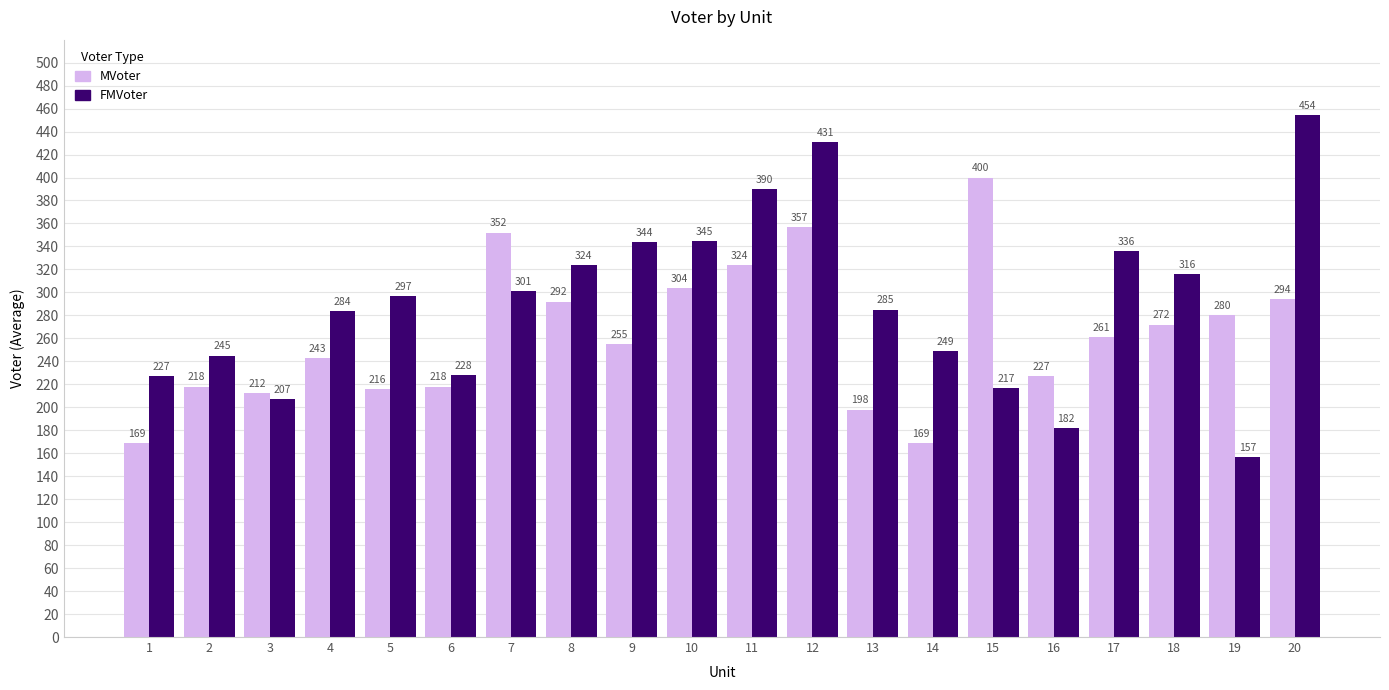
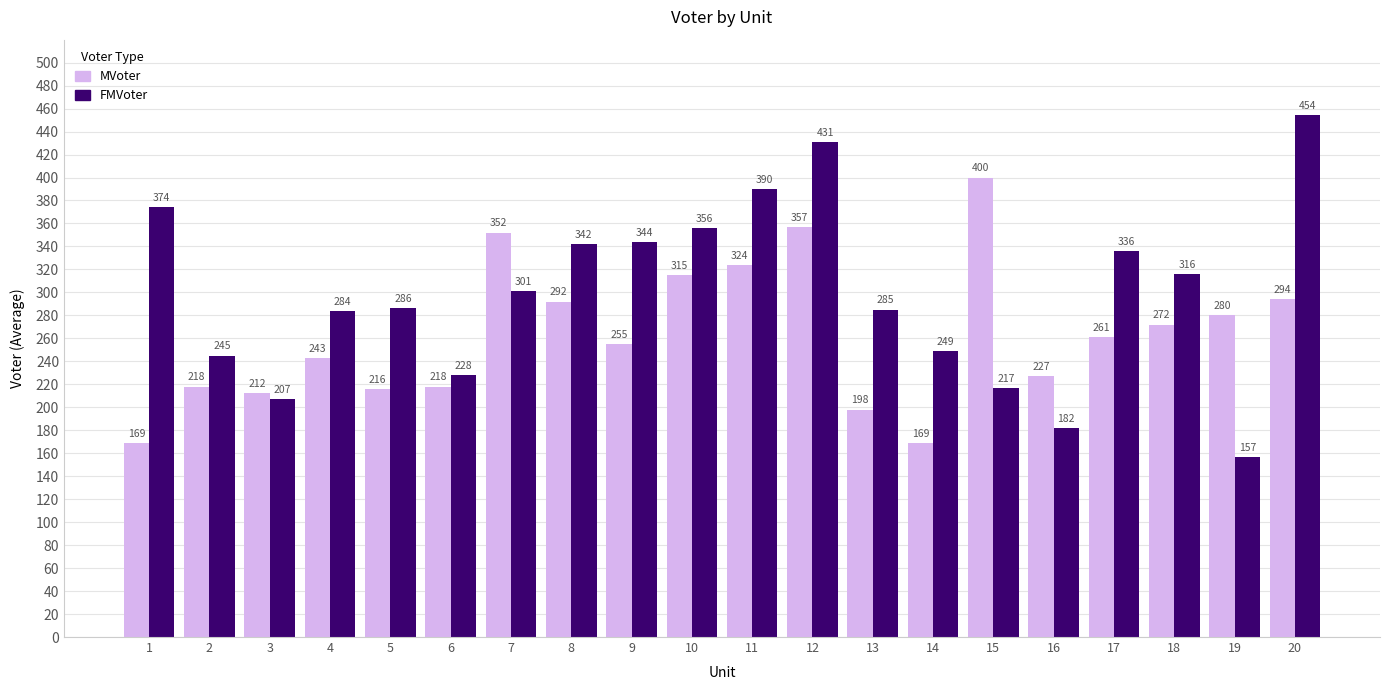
  {
    "MVoter": {
      "1": 169,
      "2": 218,
      "3": 212,
      "4": 243,
      "5": 216,
      "6": 218,
      "7": 352,
      "8": 292,
      "9": 255,
-     "10": 304,
+     "10": 315,
      "11": 324,
      "12": 357,
      "13": 198,
      "14": 169,
      "15": 400,
      "16": 227,
      "17": 261,
      "18": 272,
      "19": 280,
      "20": 294
    },
    "FMVoter": {
-     "1": 227,
+     "1": 374,
      "2": 245,
      "3": 207,
      "4": 284,
-     "5": 297,
+     "5": 286,
      "6": 228,
      "7": 301,
-     "8": 324,
+     "8": 342,
      "9": 344,
-     "10": 345,
+     "10": 356,
      "11": 390,
      "12": 431,
      "13": 285,
      "14": 249,
      "15": 217,
      "16": 182,
      "17": 336,
      "18": 316,
      "19": 157,
      "20": 454
    }
  }
